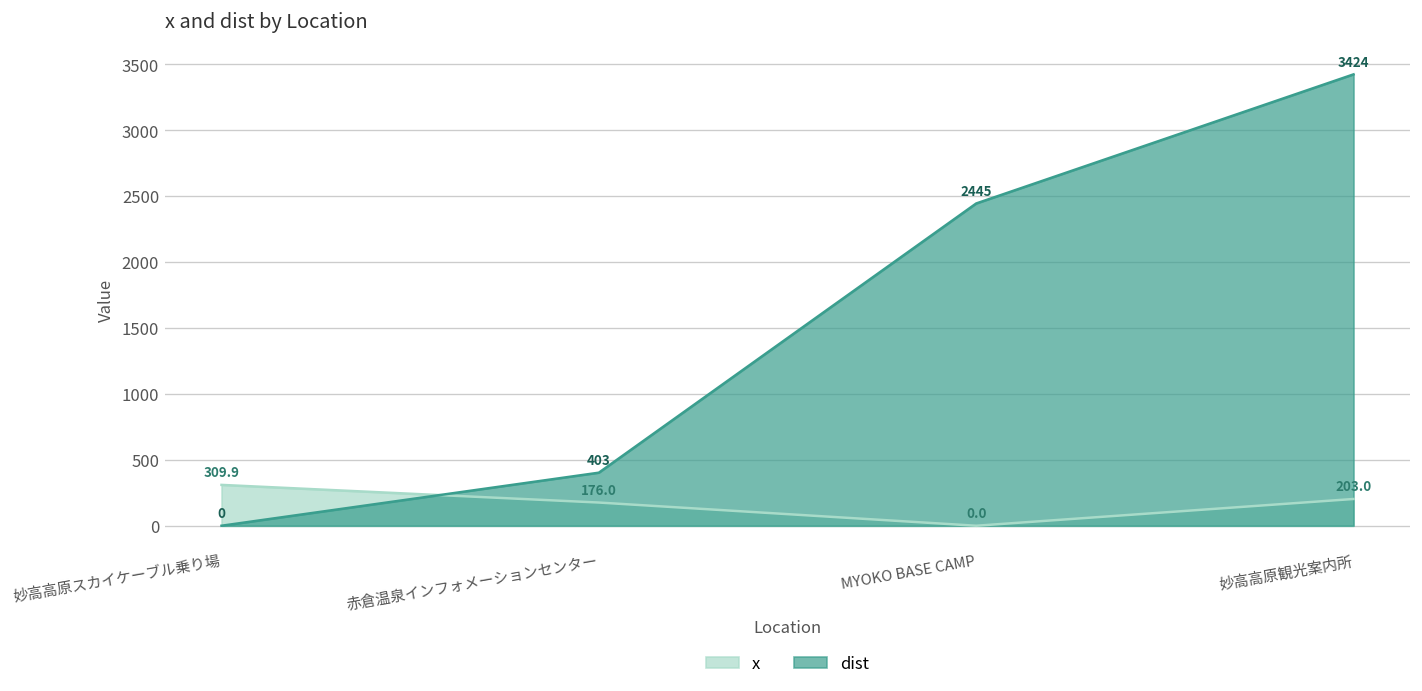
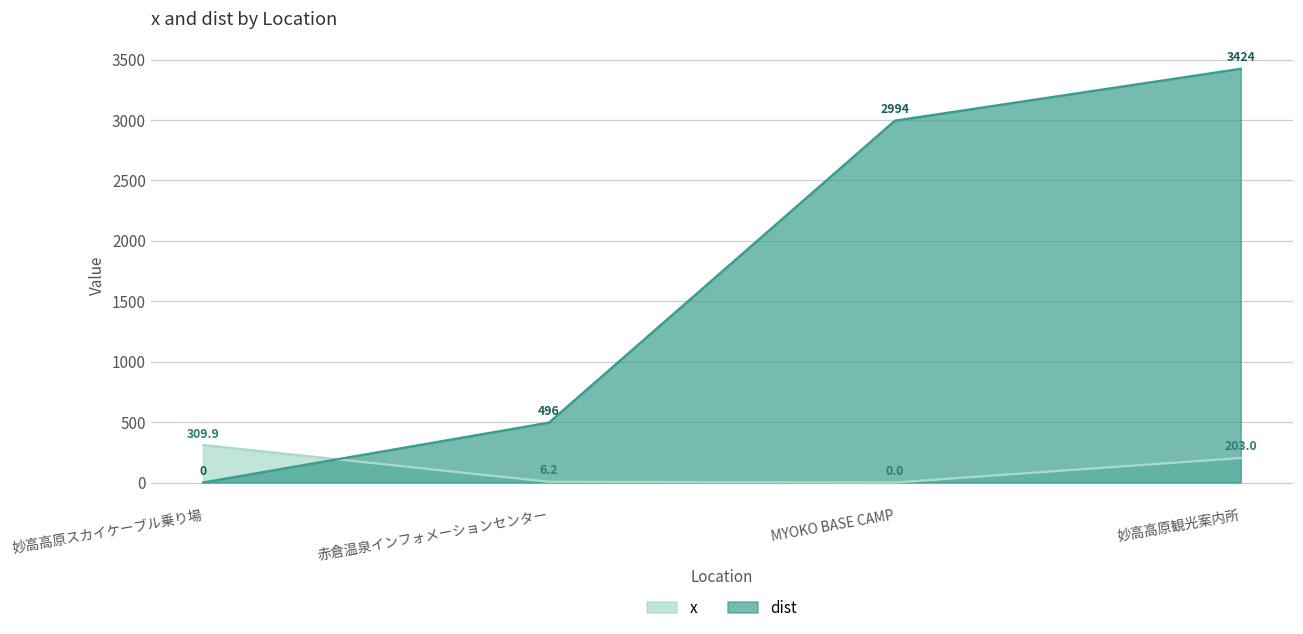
  {
    "x": {
      "妙高高原スカイケーブル乗り場": 309.9,
-     "赤倉温泉インフォメーションセンター": 176.0,
+     "赤倉温泉インフォメーションセンター": 6.2,
      "MYOKO BASE CAMP": 0.0,
      "妙高高原観光案内所": 203.0
    },
    "dist": {
      "妙高高原スカイケーブル乗り場": 0,
-     "赤倉温泉インフォメーションセンター": 403,
-     "MYOKO BASE CAMP": 2445,
+     "赤倉温泉インフォメーションセンター": 496,
+     "MYOKO BASE CAMP": 2994,
      "妙高高原観光案内所": 3424
    }
  }
